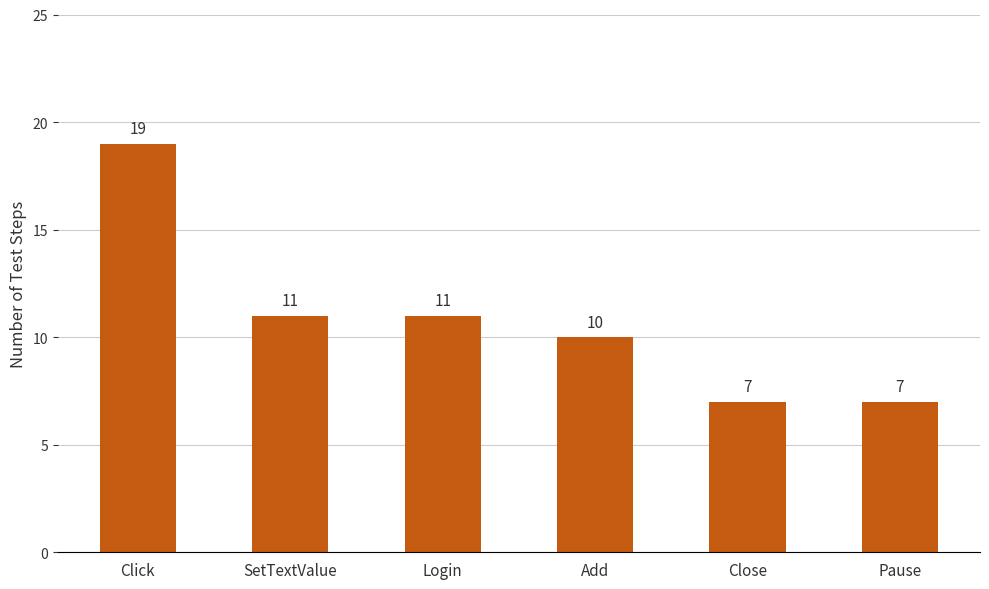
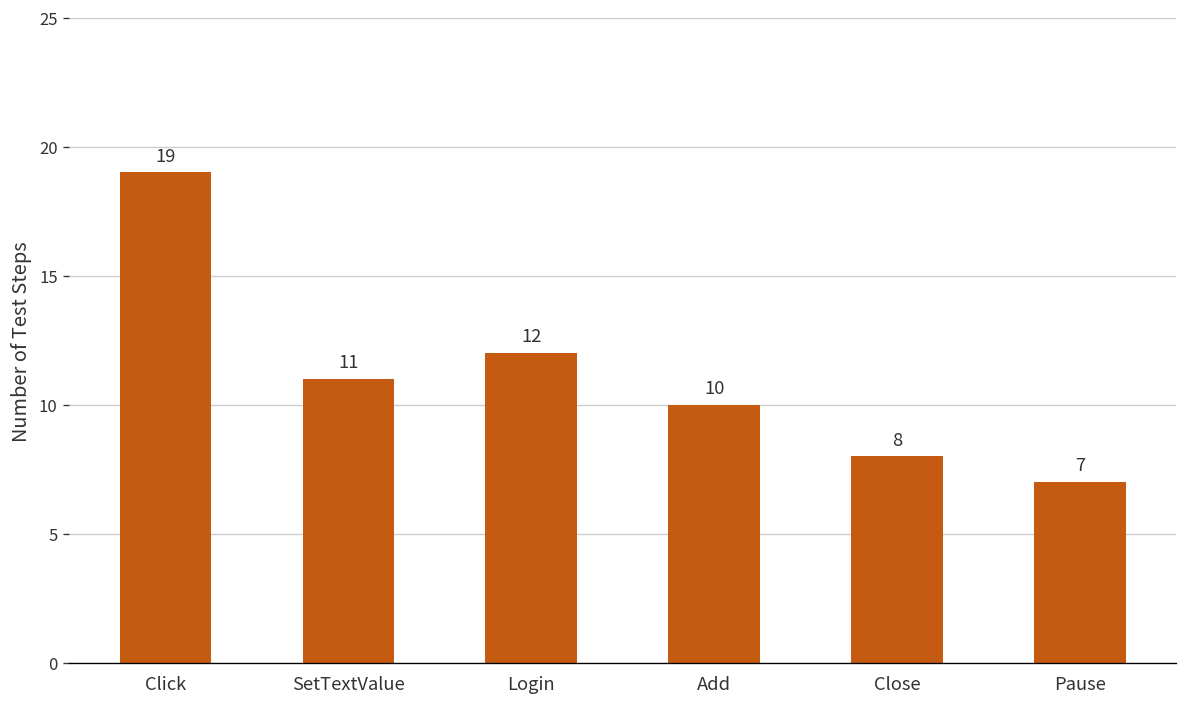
  {
    "Click": 19,
    "SetTextValue": 11,
-   "Login": 11,
+   "Login": 12,
    "Add": 10,
-   "Close": 7,
+   "Close": 8,
    "Pause": 7
  }
